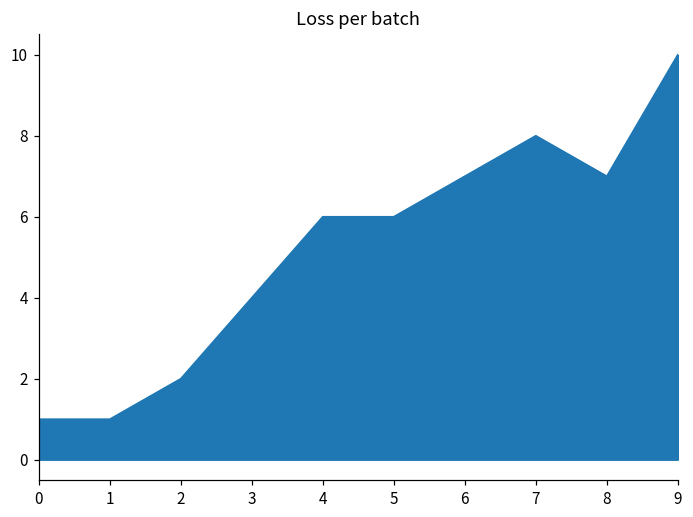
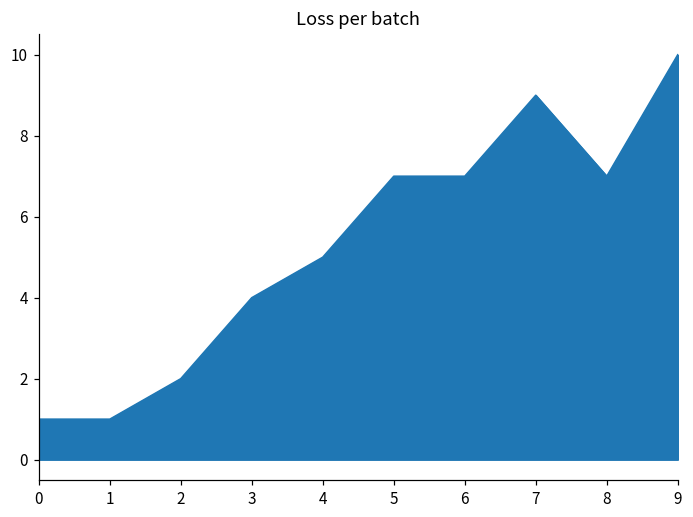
  {
    "0": 1,
    "1": 1,
    "2": 2,
    "3": 4,
-   "4": 6,
-   "5": 6,
+   "4": 5,
+   "5": 7,
    "6": 7,
-   "7": 8,
+   "7": 9,
    "8": 7,
    "9": 10
  }
